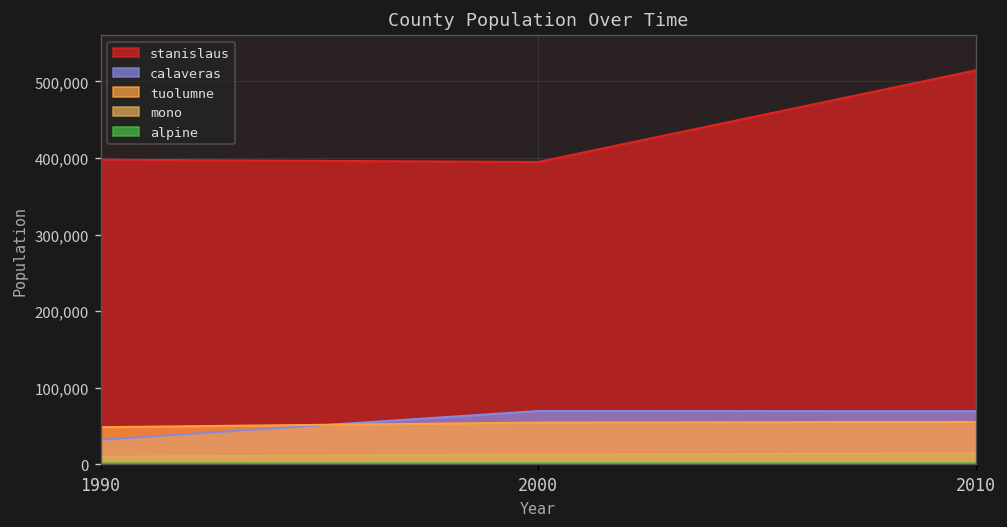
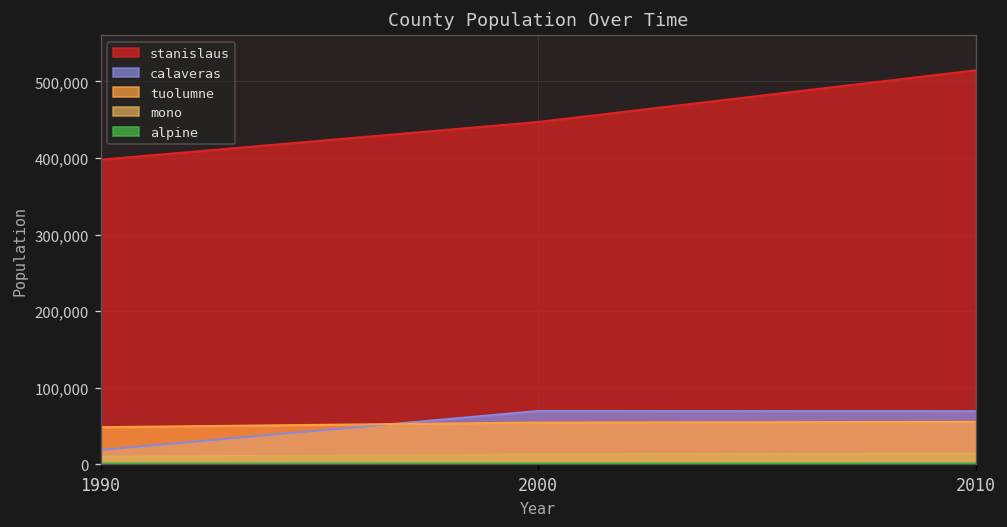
  {
    "stanislaus": {
      "1990": "400,000",
-     "2000": "390,000",
+     "2000": "450,000",
      "2010": "510,000"
    },
    "calaveras": {
-     "1990": "30,000",
+     "1990": "20,000",
      "2000": "70,000",
      "2010": "70,000"
    },
    "alpine": {
      "1990": "0",
      "2000": "0",
      "2010": "0"
    }
  }
